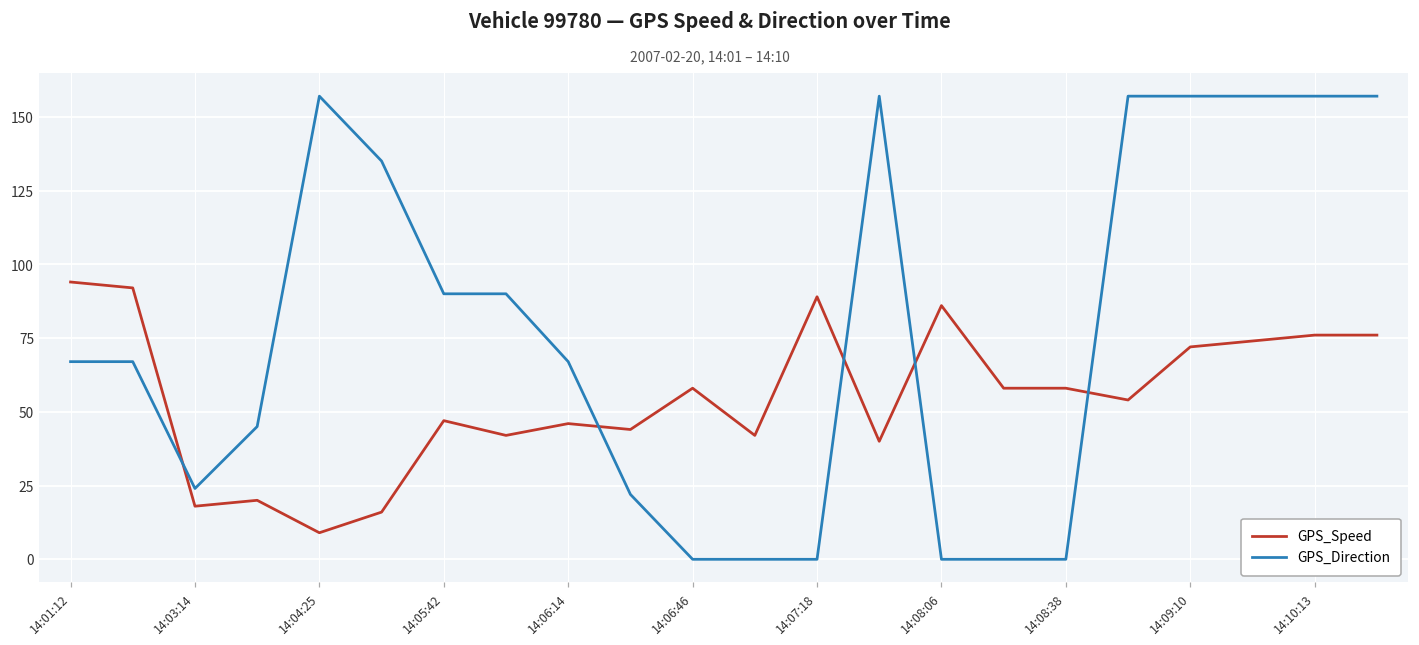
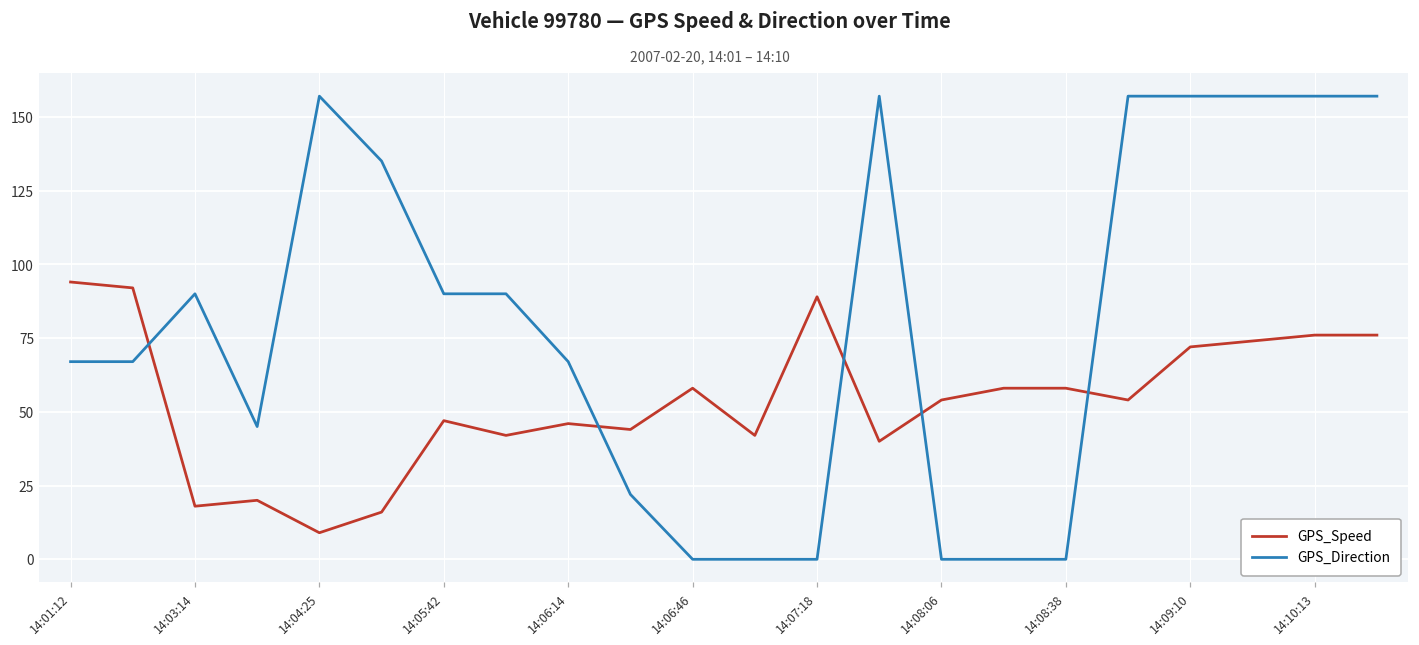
  {
    "GPS_Speed": {
      "14:01:12": 94,
      "14:03:14": 18,
      "14:04:25": 9,
      "14:05:42": 47,
      "14:06:14": 46,
      "14:06:46": 58,
      "14:07:18": 89,
-     "14:08:06": 86,
+     "14:08:06": 54,
      "14:08:38": 58,
      "14:09:10": 72,
      "14:10:13": 76
    },
    "GPS_Direction": {
      "14:01:12": 67,
-     "14:03:14": 24,
+     "14:03:14": 90,
      "14:04:25": 157,
      "14:05:42": 90,
      "14:06:14": 67,
      "14:06:46": 0,
      "14:07:18": 0,
      "14:08:06": 0,
      "14:08:38": 0,
      "14:09:10": 157,
      "14:10:13": 157
    }
  }
